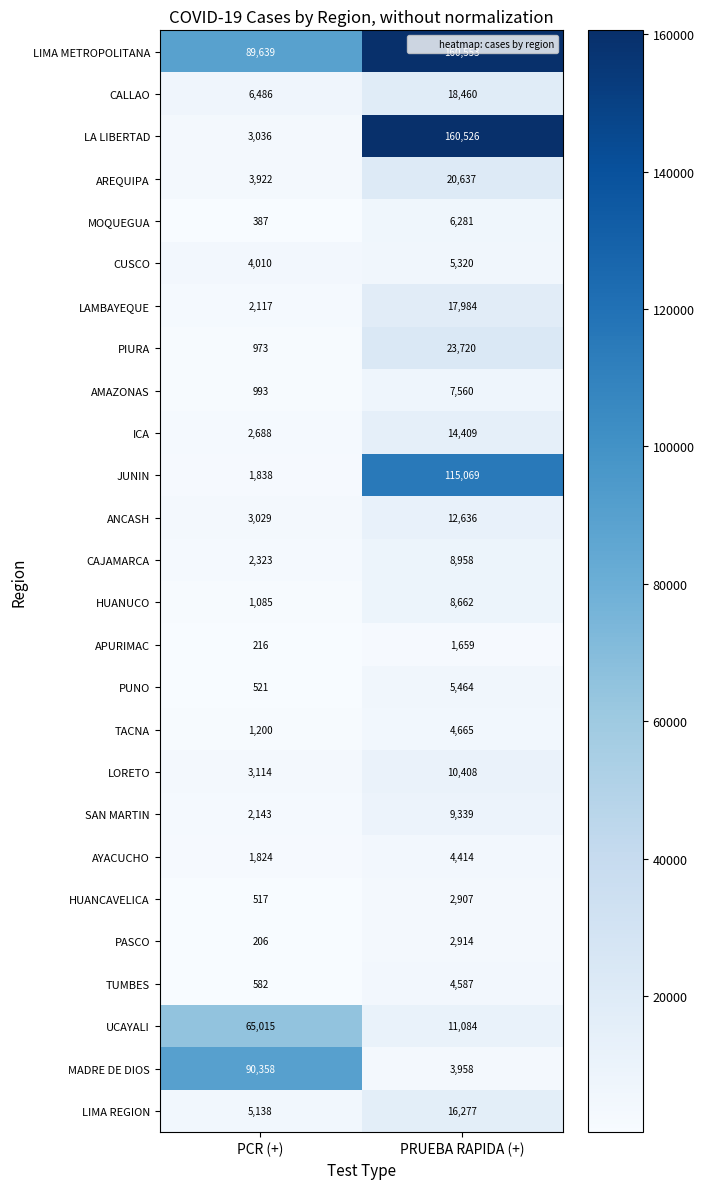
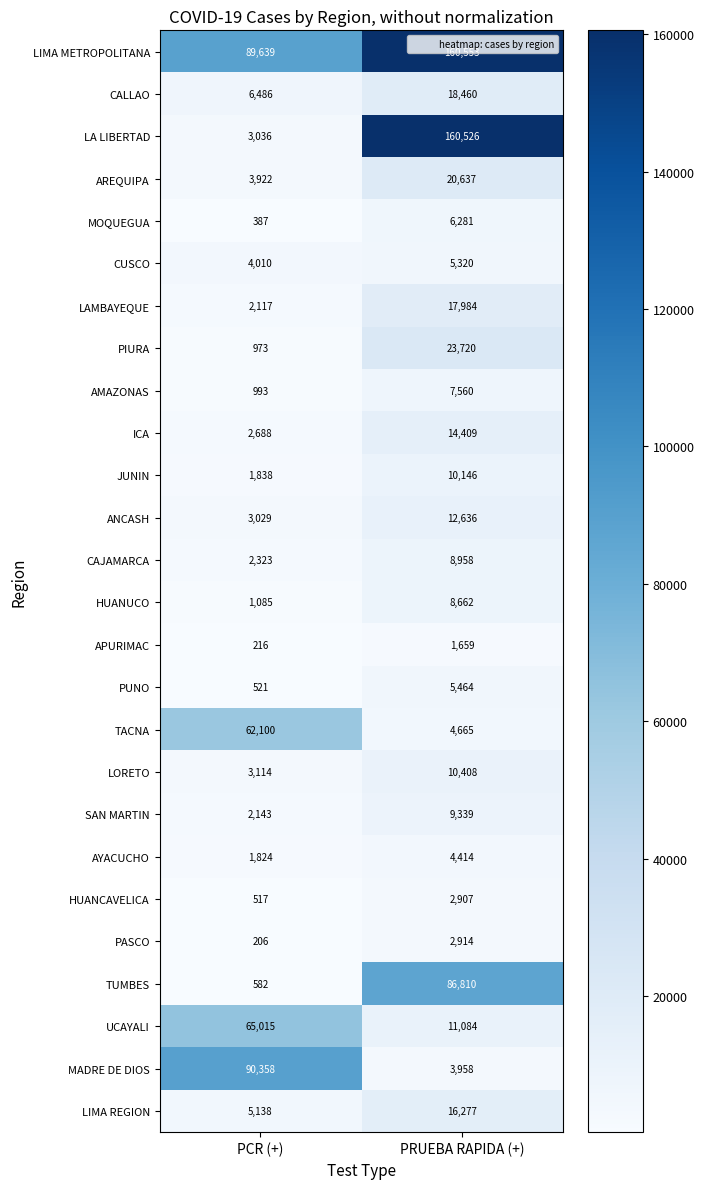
  {
    "LIMA METROPOLITANA": {
      "PCR (+)": "89,639"
    },
    "CALLAO": {
      "PCR (+)": "6,486",
      "PRUEBA RAPIDA (+)": "18,460"
    },
    "LA LIBERTAD": {
      "PCR (+)": "3,036",
      "PRUEBA RAPIDA (+)": "160,526"
    },
    "AREQUIPA": {
      "PCR (+)": "3,922",
      "PRUEBA RAPIDA (+)": "20,637"
    },
    "MOQUEGUA": {
      "PCR (+)": "387",
      "PRUEBA RAPIDA (+)": "6,281"
    },
    "CUSCO": {
      "PCR (+)": "4,010",
      "PRUEBA RAPIDA (+)": "5,320"
    },
    "LAMBAYEQUE": {
      "PCR (+)": "2,117",
      "PRUEBA RAPIDA (+)": "17,984"
    },
    "PIURA": {
      "PCR (+)": "973",
      "PRUEBA RAPIDA (+)": "23,720"
    },
    "AMAZONAS": {
      "PCR (+)": "993",
      "PRUEBA RAPIDA (+)": "7,560"
    },
    "ICA": {
      "PCR (+)": "2,688",
      "PRUEBA RAPIDA (+)": "14,409"
    },
    "JUNIN": {
      "PCR (+)": "1,838",
-     "PRUEBA RAPIDA (+)": "115,069"
+     "PRUEBA RAPIDA (+)": "10,146"
    },
    "ANCASH": {
      "PCR (+)": "3,029",
      "PRUEBA RAPIDA (+)": "12,636"
    },
    "CAJAMARCA": {
      "PCR (+)": "2,323",
      "PRUEBA RAPIDA (+)": "8,958"
    },
    "HUANUCO": {
      "PCR (+)": "1,085",
      "PRUEBA RAPIDA (+)": "8,662"
    },
    "APURIMAC": {
      "PCR (+)": "216",
      "PRUEBA RAPIDA (+)": "1,659"
    },
    "PUNO": {
      "PCR (+)": "521",
      "PRUEBA RAPIDA (+)": "5,464"
    },
    "TACNA": {
-     "PCR (+)": "1,200",
+     "PCR (+)": "62,100",
      "PRUEBA RAPIDA (+)": "4,665"
    },
    "LORETO": {
      "PCR (+)": "3,114",
      "PRUEBA RAPIDA (+)": "10,408"
    },
    "SAN MARTIN": {
      "PCR (+)": "2,143",
      "PRUEBA RAPIDA (+)": "9,339"
    },
    "AYACUCHO": {
      "PCR (+)": "1,824",
      "PRUEBA RAPIDA (+)": "4,414"
    },
    "HUANCAVELICA": {
      "PCR (+)": "517",
      "PRUEBA RAPIDA (+)": "2,907"
    },
    "PASCO": {
      "PCR (+)": "206",
      "PRUEBA RAPIDA (+)": "2,914"
    },
    "TUMBES": {
      "PCR (+)": "582",
-     "PRUEBA RAPIDA (+)": "4,587"
+     "PRUEBA RAPIDA (+)": "86,810"
    },
    "UCAYALI": {
      "PCR (+)": "65,015",
      "PRUEBA RAPIDA (+)": "11,084"
    },
    "MADRE DE DIOS": {
      "PCR (+)": "90,358",
      "PRUEBA RAPIDA (+)": "3,958"
    },
    "LIMA REGION": {
      "PCR (+)": "5,138",
      "PRUEBA RAPIDA (+)": "16,277"
    }
  }
